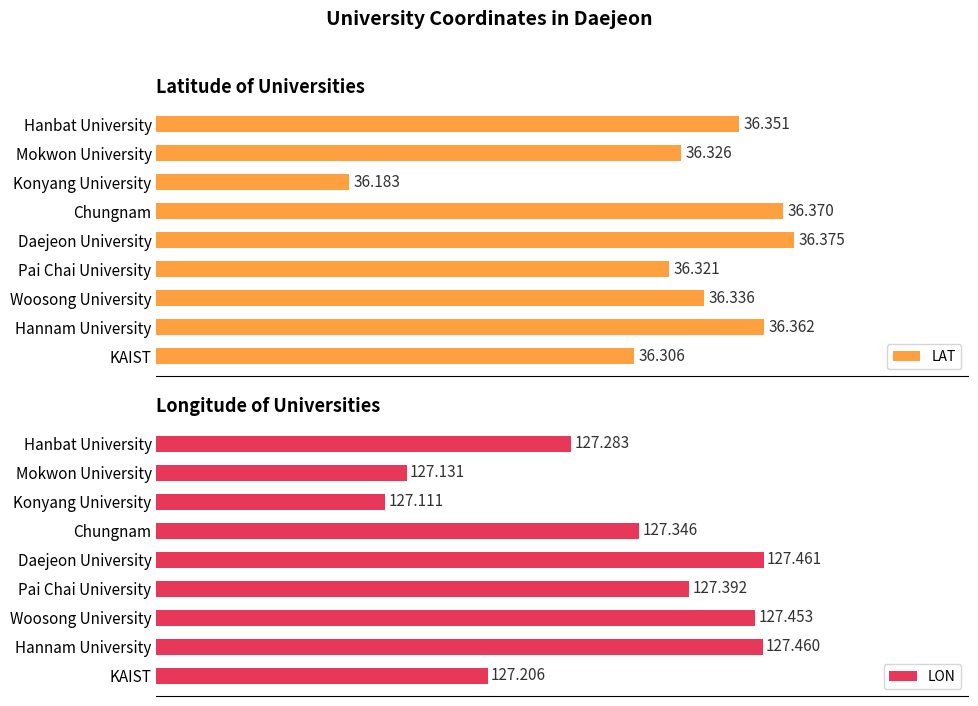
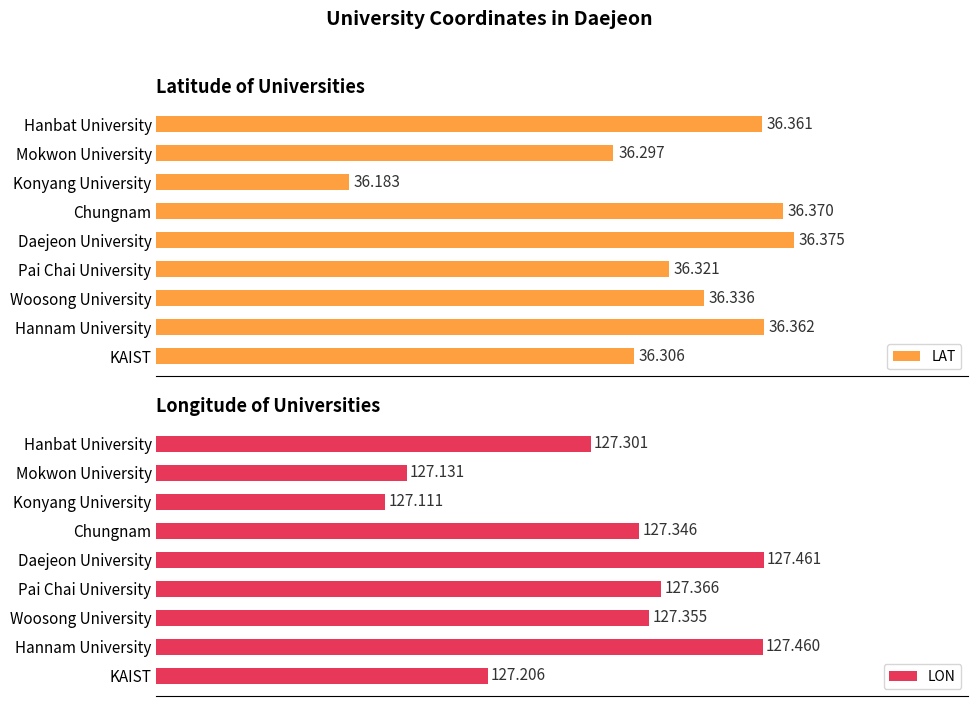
  {
    "Latitude of Universities": {
-     "Hanbat University": 36.351,
-     "Mokwon University": 36.326,
+     "Hanbat University": 36.361,
+     "Mokwon University": 36.297,
      "Konyang University": 36.183,
      "Chungnam": 36.370,
      "Daejeon University": 36.375,
      "Pai Chai University": 36.321,
      "Woosong University": 36.336,
      "Hannam University": 36.362,
      "KAIST": 36.306
    },
    "Longitude of Universities": {
-     "Hanbat University": 127.283,
+     "Hanbat University": 127.301,
      "Mokwon University": 127.131,
      "Konyang University": 127.111,
      "Chungnam": 127.346,
      "Daejeon University": 127.461,
-     "Pai Chai University": 127.392,
-     "Woosong University": 127.453,
+     "Pai Chai University": 127.366,
+     "Woosong University": 127.355,
      "Hannam University": 127.460,
      "KAIST": 127.206
    }
  }
